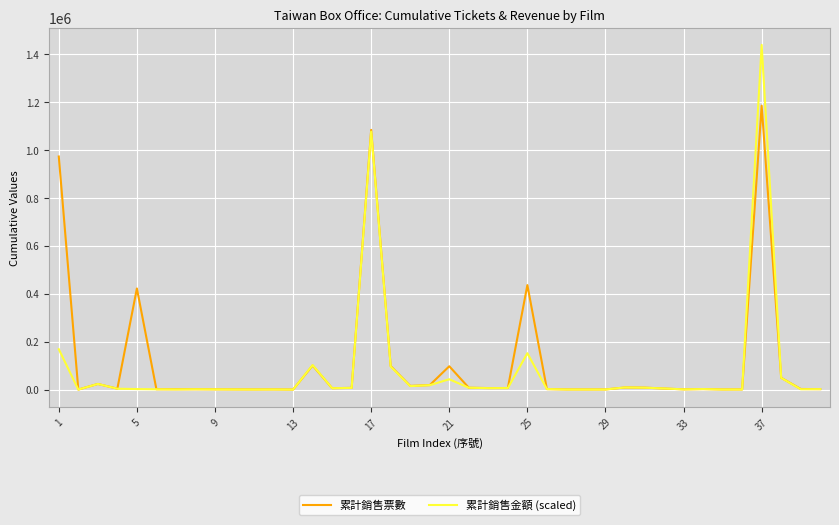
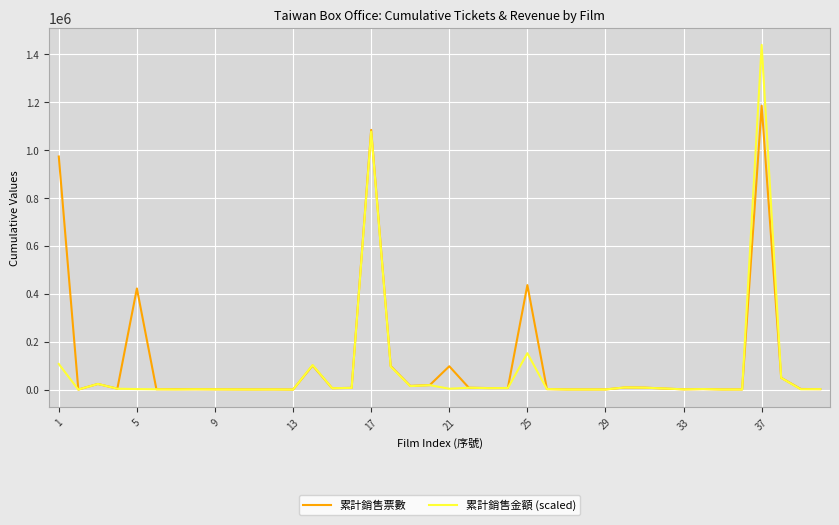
  {
    "累計銷售票數": {
      "1": 970000,
      "5": 420000,
      "21": 100000,
      "25": 440000,
      "37": 1180000
    },
    "累計銷售金額 (scaled)": {
-     "1": 170000,
+     "1": 110000,
      "5": 0,
-     "21": 40000,
+     "21": 0,
      "25": 150000,
      "37": 1440000
    }
  }
